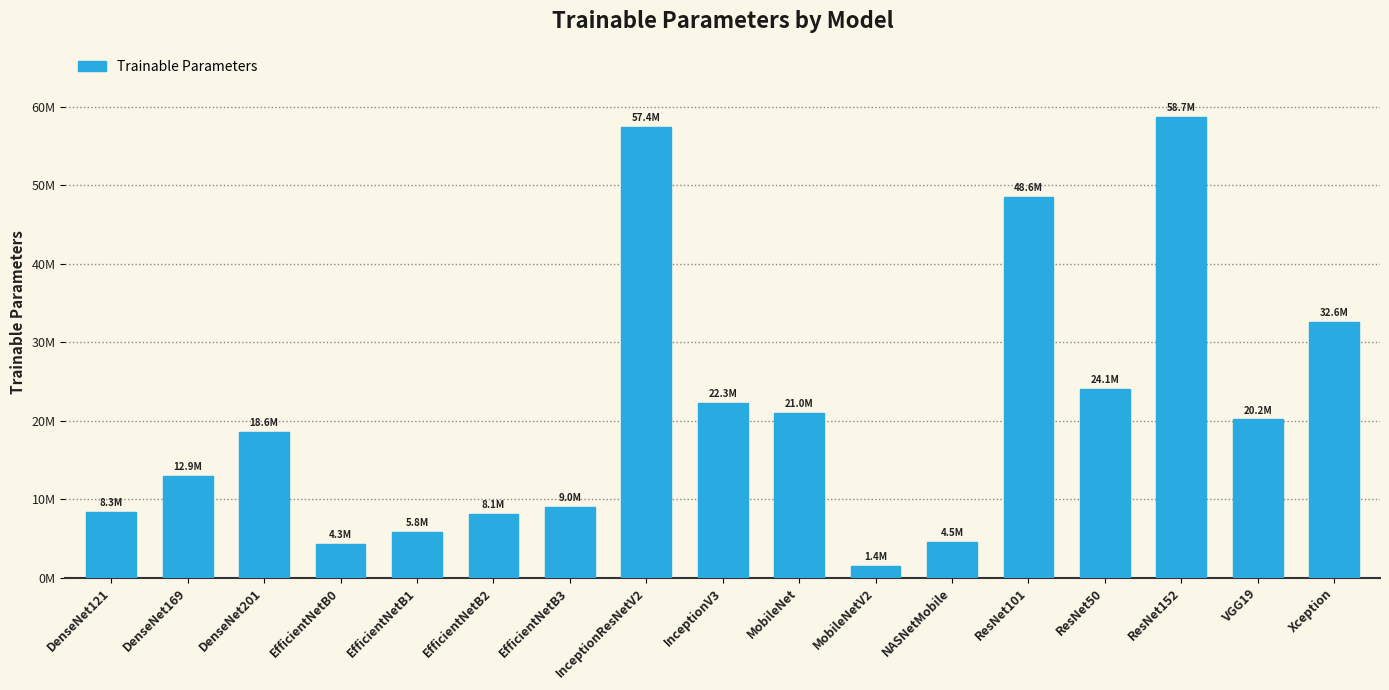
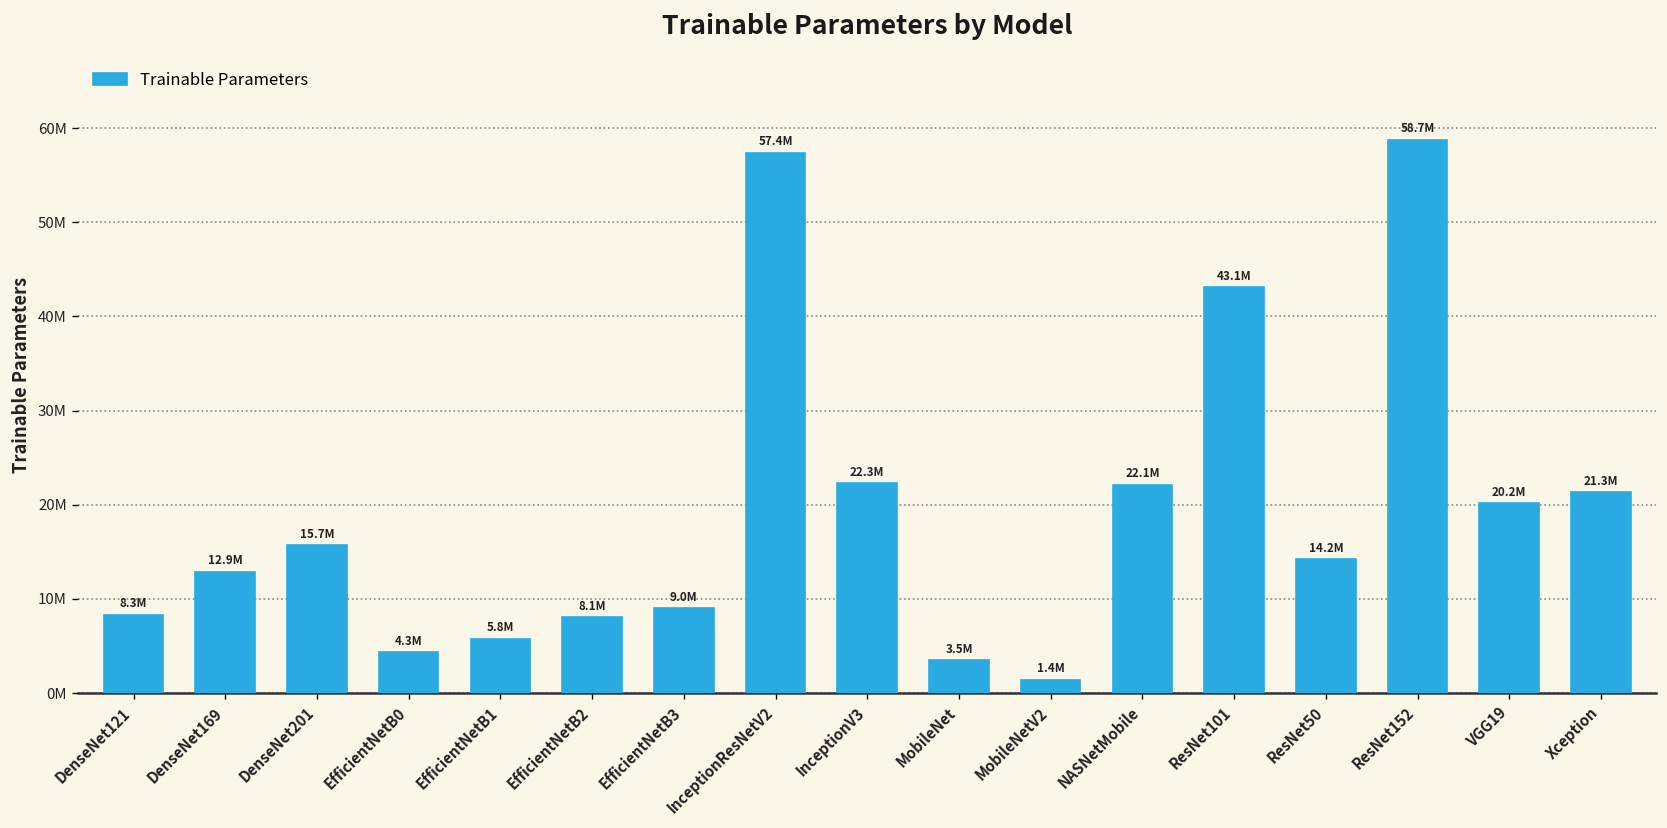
  {
    "DenseNet121": "8.3M",
    "DenseNet169": "12.9M",
-   "DenseNet201": "18.6M",
+   "DenseNet201": "15.7M",
    "EfficientNetB0": "4.3M",
    "EfficientNetB1": "5.8M",
    "EfficientNetB2": "8.1M",
    "EfficientNetB3": "9.0M",
    "InceptionResNetV2": "57.4M",
    "InceptionV3": "22.3M",
-   "MobileNet": "21.0M",
+   "MobileNet": "3.5M",
    "MobileNetV2": "1.4M",
-   "NASNetMobile": "4.5M",
-   "ResNet101": "48.6M",
-   "ResNet50": "24.1M",
+   "NASNetMobile": "22.1M",
+   "ResNet101": "43.1M",
+   "ResNet50": "14.2M",
    "ResNet152": "58.7M",
    "VGG19": "20.2M",
-   "Xception": "32.6M"
+   "Xception": "21.3M"
  }
